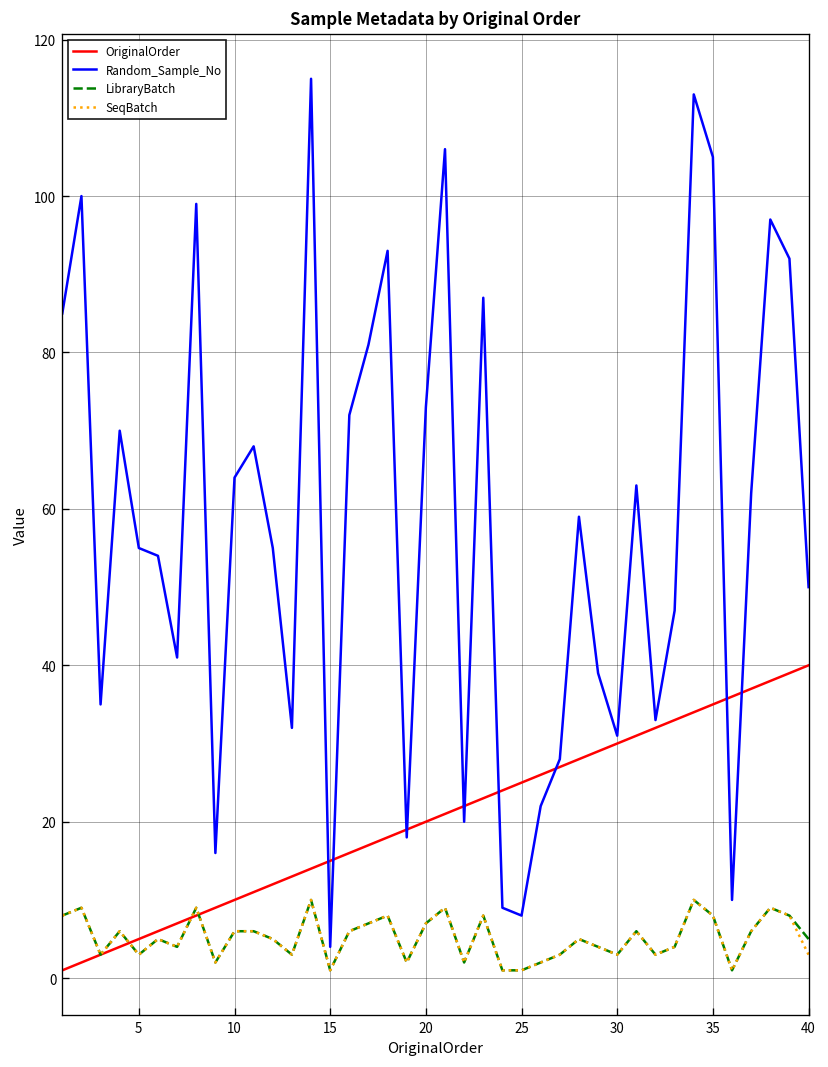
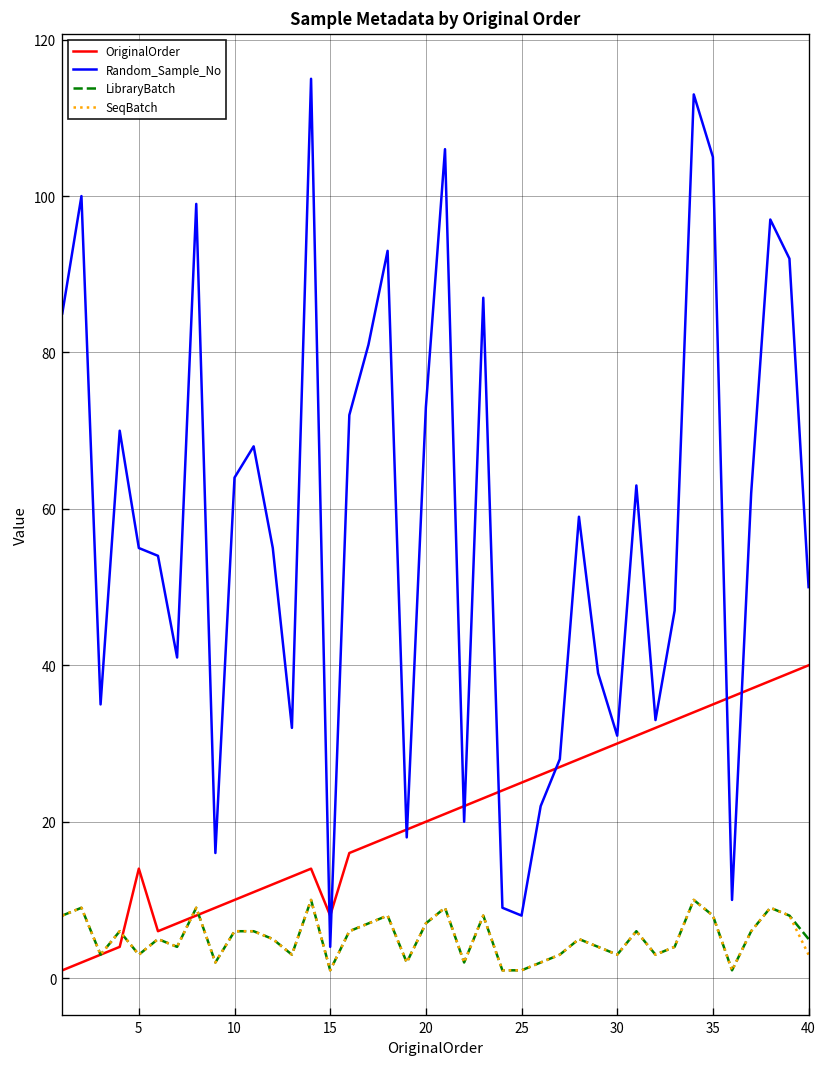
  {
    "OriginalOrder": {
-     "5": 5,
+     "5": 14,
      "10": 10,
-     "15": 15,
+     "15": 8,
      "20": 20,
      "25": 25,
      "30": 30,
      "35": 35,
      "40": 40
    },
    "Random_Sample_No": {
      "5": 55,
      "10": 64,
      "15": 4,
      "20": 73,
      "25": 8,
      "30": 31,
      "35": 105,
      "40": 50
    },
    "LibraryBatch": {
      "40": 5
    },
    "SeqBatch": {
      "40": 3
    }
  }
